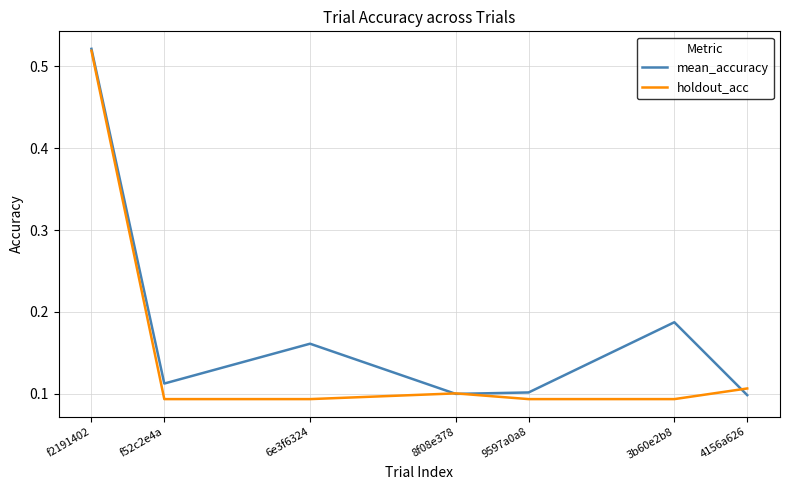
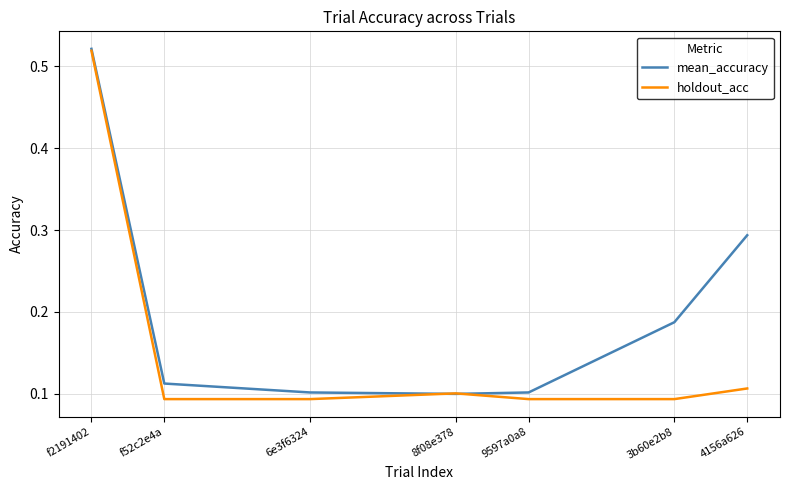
  {
    "mean_accuracy": {
      "f52c2e4a": 0.11,
-     "6e3f6324": 0.16,
+     "6e3f6324": 0.10,
      "9597a0a8": 0.10,
      "3b60e2b8": 0.19,
-     "4156a626": 0.10
+     "4156a626": 0.29
    },
    "holdout_acc": {
      "f52c2e4a": 0.09,
      "6e3f6324": 0.09,
      "9597a0a8": 0.09,
      "3b60e2b8": 0.09,
      "4156a626": 0.11
    }
  }
